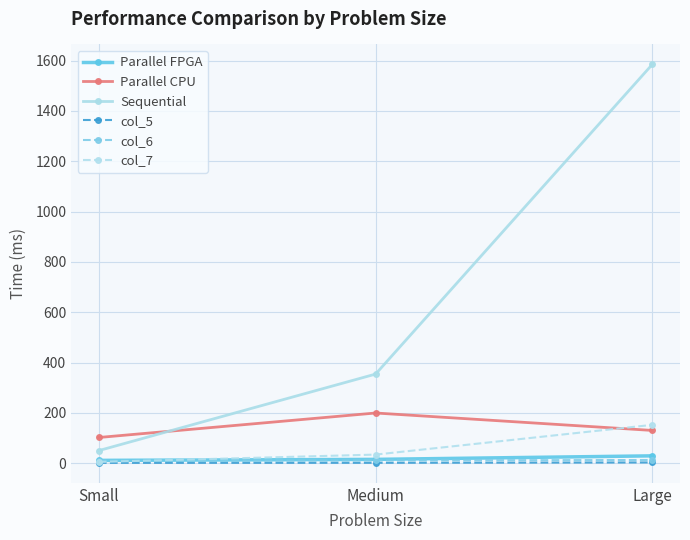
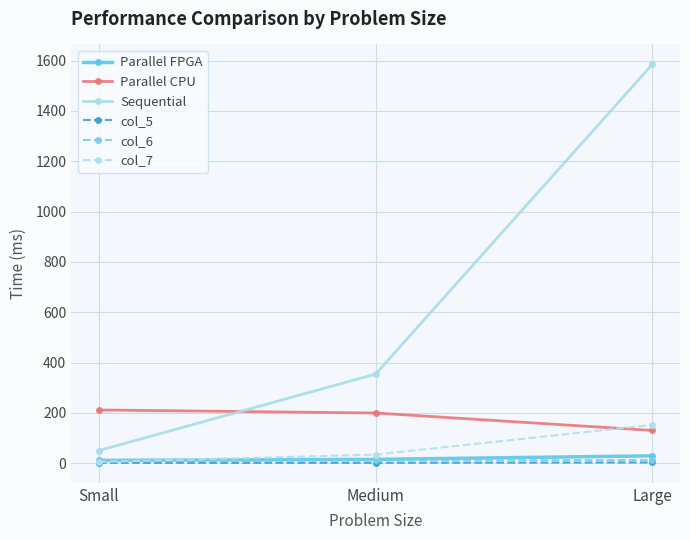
  {
    "Parallel CPU": {
-     "Small": 100,
+     "Small": 210,
      "Medium": 200,
      "Large": 130
    }
  }
